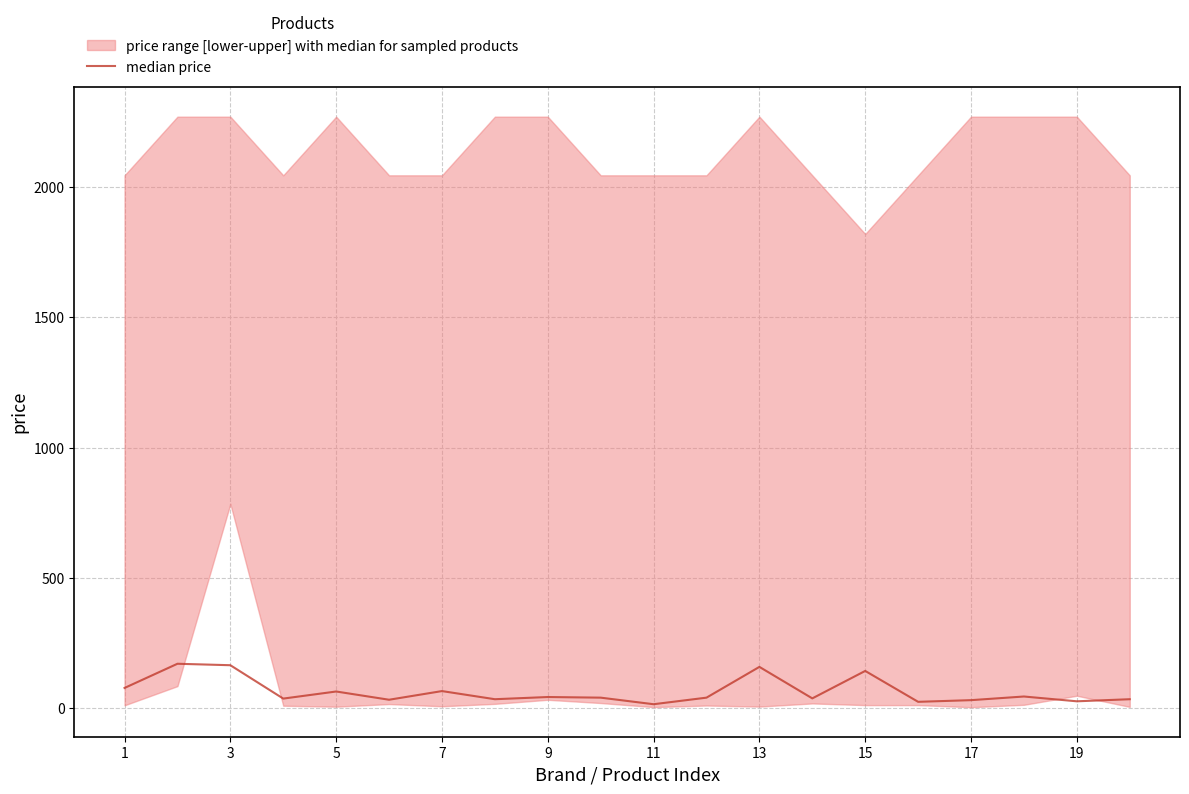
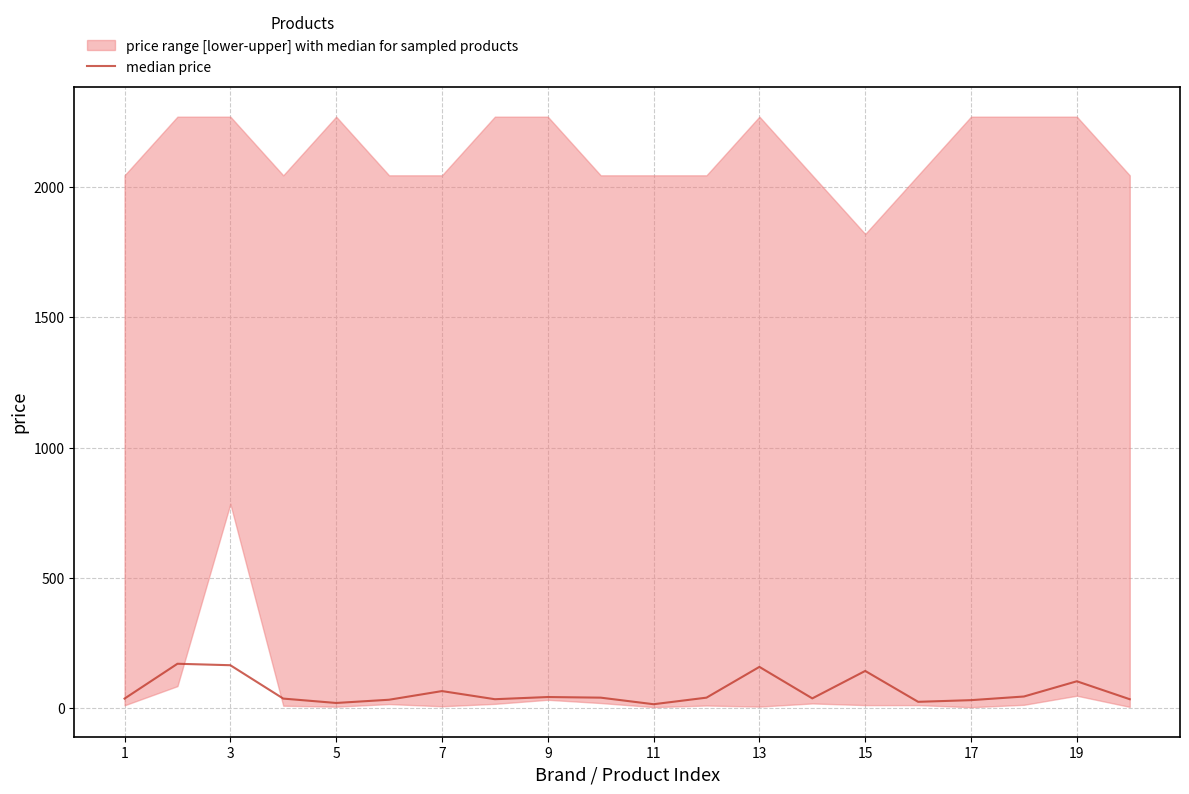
  {
    "median price": {
-     "1": 80,
+     "1": 40,
      "3": 170,
-     "5": 70,
+     "5": 20,
      "7": 70,
      "9": 40,
      "11": 20,
      "13": 160,
      "15": 140,
      "17": 30,
-     "19": 30
+     "19": 100
    }
  }
